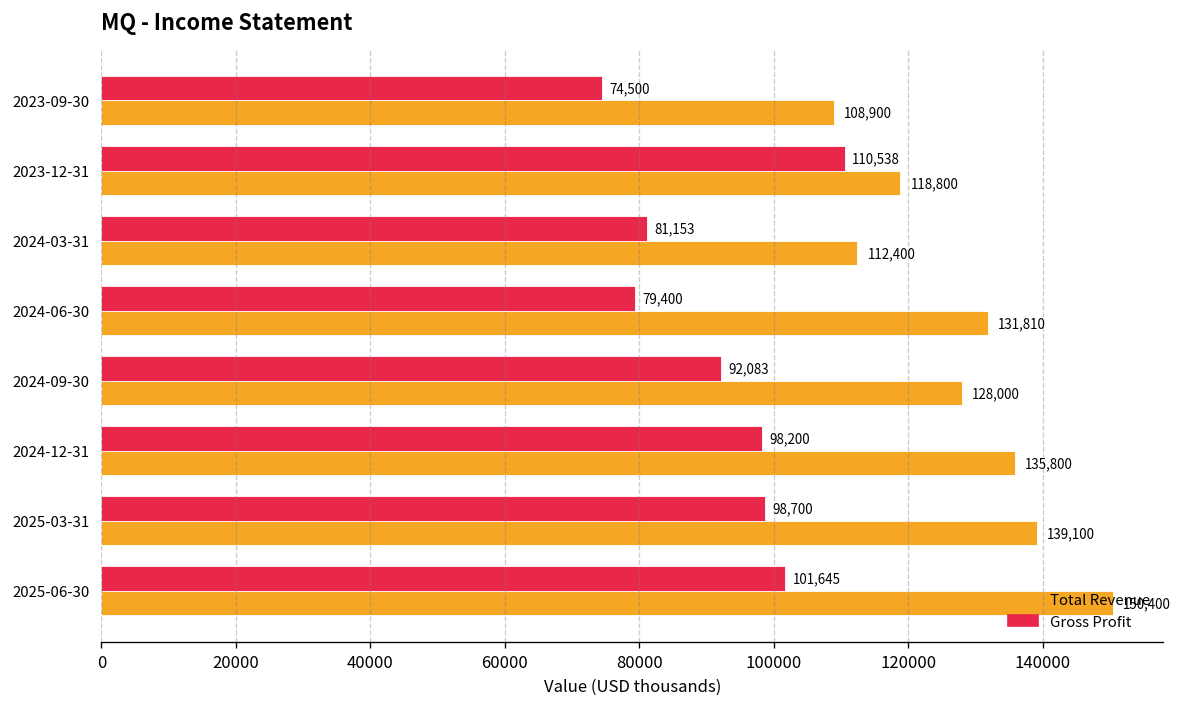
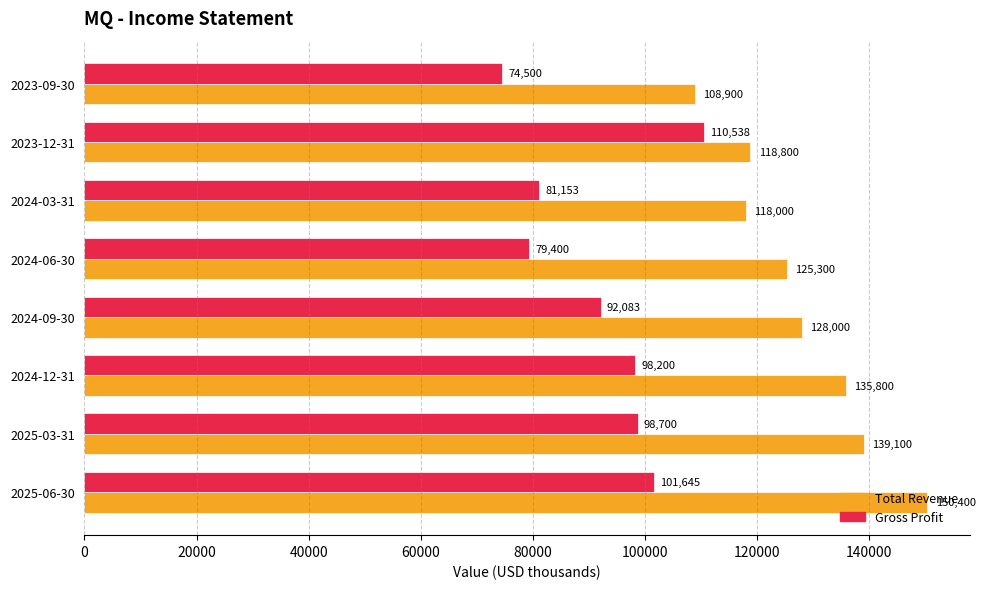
  {
    "Total Revenue": {
      "2023-09-30": "108,900",
      "2023-12-31": "118,800",
-     "2024-03-31": "112,400",
-     "2024-06-30": "131,810",
+     "2024-03-31": "118,000",
+     "2024-06-30": "125,300",
      "2024-09-30": "128,000",
      "2024-12-31": "135,800",
      "2025-03-31": "139,100",
      "2025-06-30": "150,400"
    },
    "Gross Profit": {
      "2023-09-30": "74,500",
      "2023-12-31": "110,538",
      "2024-03-31": "81,153",
      "2024-06-30": "79,400",
      "2024-09-30": "92,083",
      "2024-12-31": "98,200",
      "2025-03-31": "98,700",
      "2025-06-30": "101,645"
    }
  }
